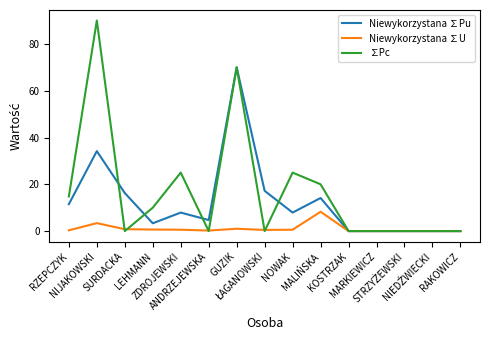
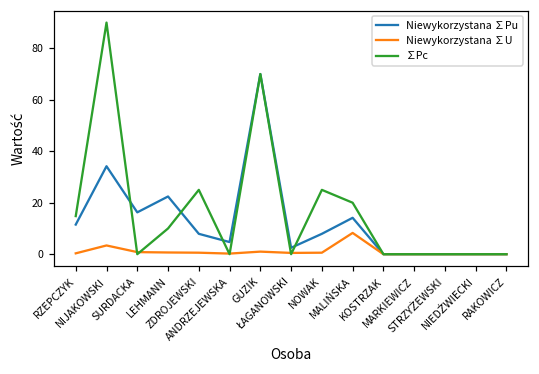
  {
    "Niewykorzystana ∑Pu": {
      "RZEPCZYK": 12,
      "NIJAKOWSKI": 34,
      "SURDACKA": 16,
-     "LEHMANN": 3,
+     "LEHMANN": 22,
      "ZDROJEWSKI": 8,
      "ANDRZEJEWSKA": 5,
-     "ŁAGANOWSKI": 17,
+     "ŁAGANOWSKI": 3,
      "NOWAK": 8,
      "MALIŃSKA": 14
    },
    "Niewykorzystana ∑U": {
      "RZEPCZYK": 0,
      "NIJAKOWSKI": 3,
      "LEHMANN": 1,
      "ZDROJEWSKI": 1,
      "GUZIK": 1,
      "NOWAK": 1,
      "MALIŃSKA": 8
    },
    "∑Pc": {
      "RZEPCZYK": 15,
      "NIJAKOWSKI": 90,
      "LEHMANN": 10,
      "ZDROJEWSKI": 25,
      "NOWAK": 25,
      "MALIŃSKA": 20
    }
  }
